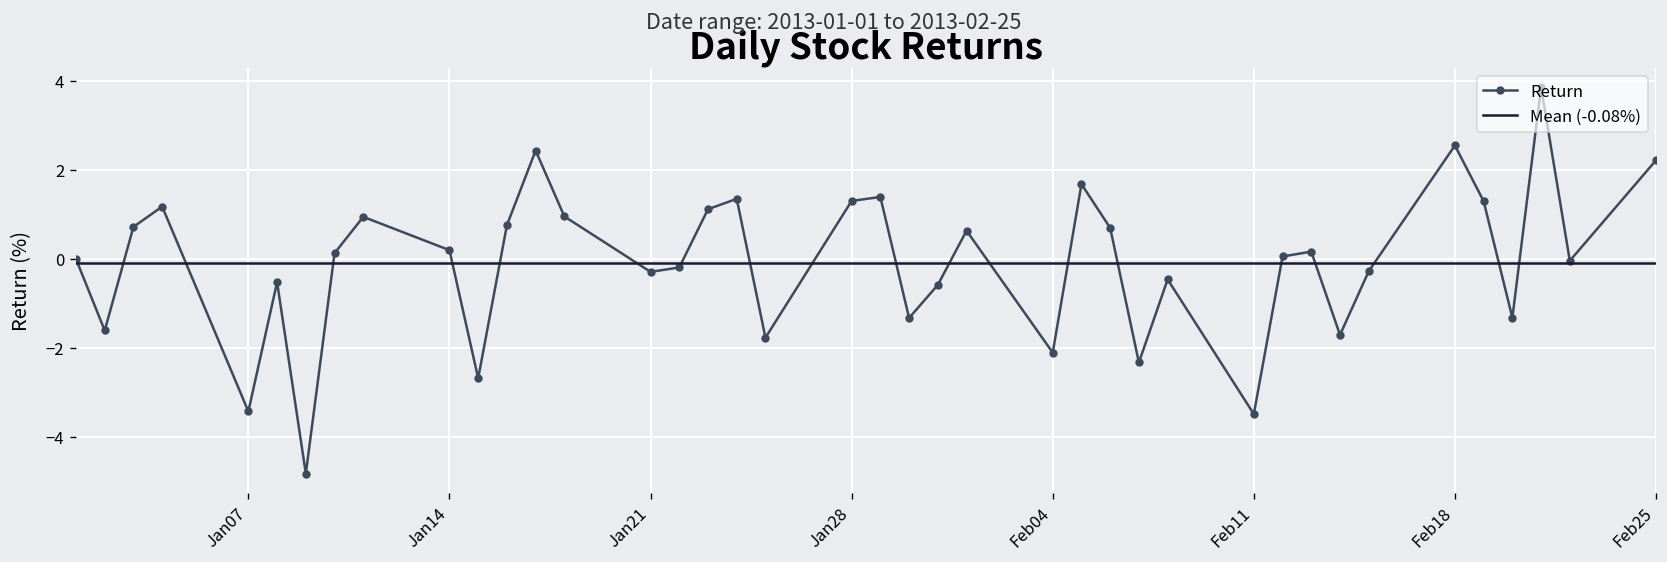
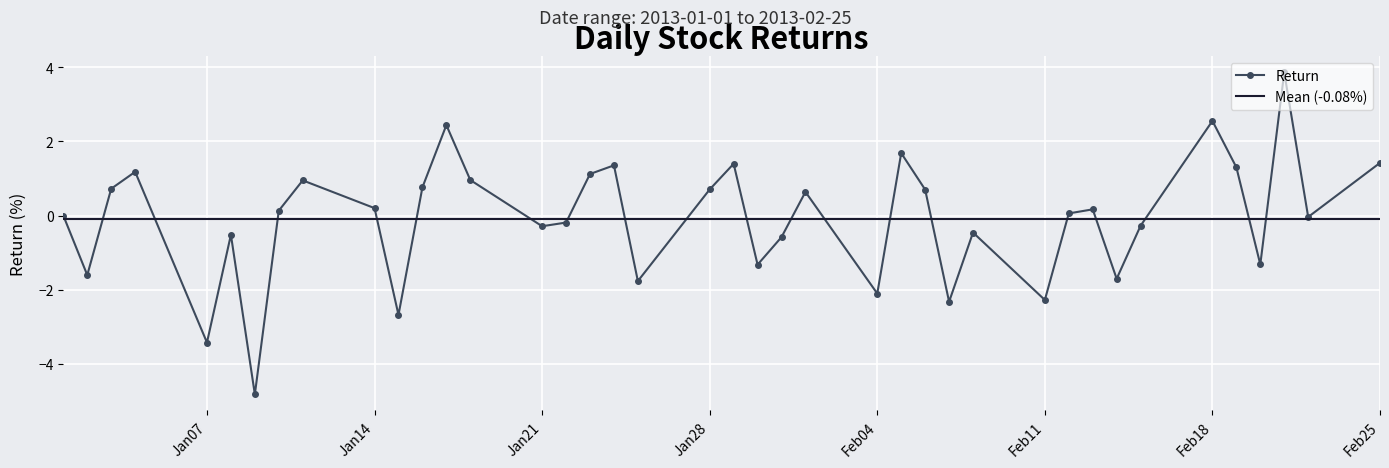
  {
    "Jan07": -3.4,
    "Jan14": 0.2,
    "Jan21": -0.3,
-   "Jan28": 1.3,
+   "Jan28": 0.7,
    "Feb04": -2.1,
-   "Feb11": -3.5,
+   "Feb11": -2.3,
    "Feb18": 2.6,
-   "Feb25": 2.2
+   "Feb25": 1.4
  }
